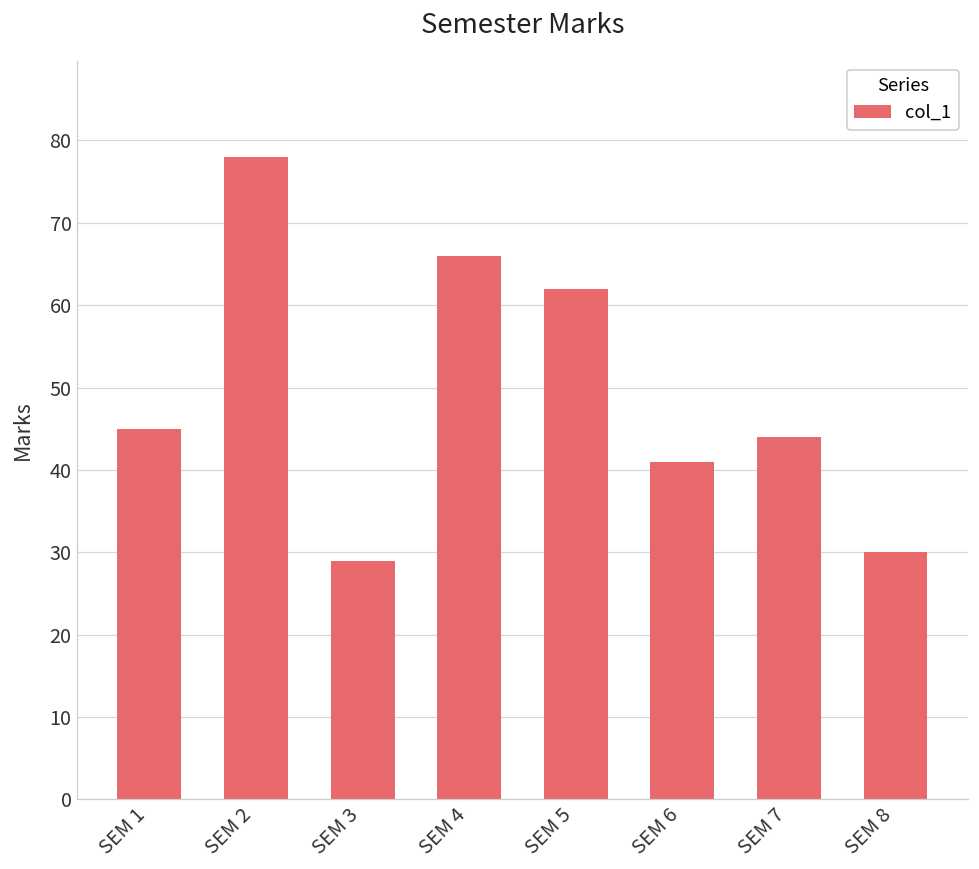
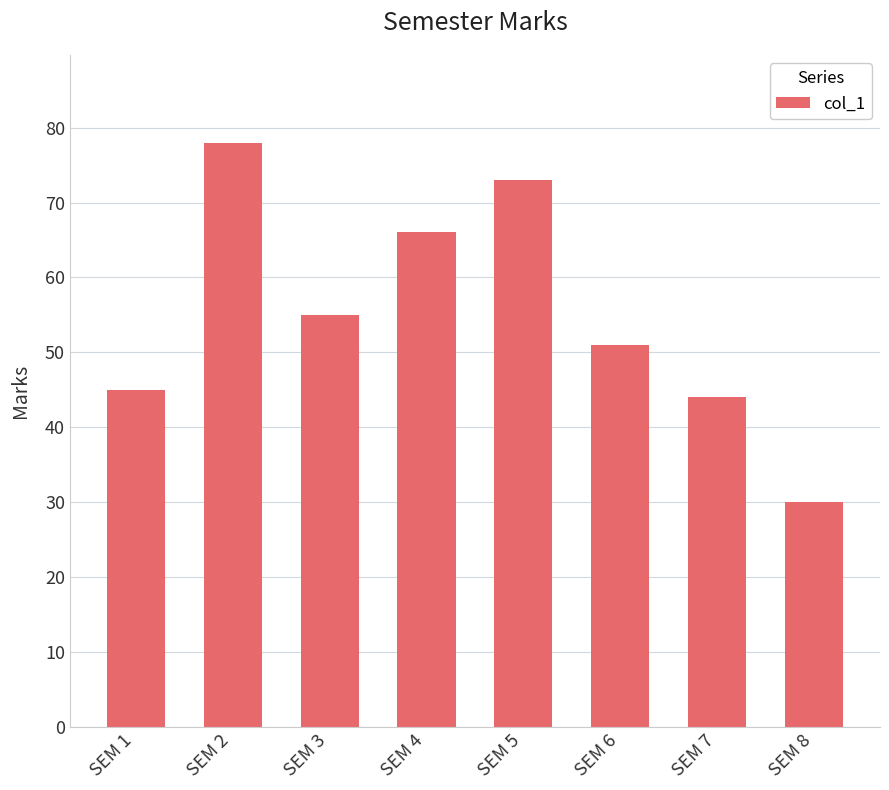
  {
    "SEM 1": 45,
    "SEM 2": 78,
-   "SEM 3": 29,
+   "SEM 3": 55,
    "SEM 4": 66,
-   "SEM 5": 62,
-   "SEM 6": 41,
+   "SEM 5": 73,
+   "SEM 6": 51,
    "SEM 7": 44,
    "SEM 8": 30
  }
